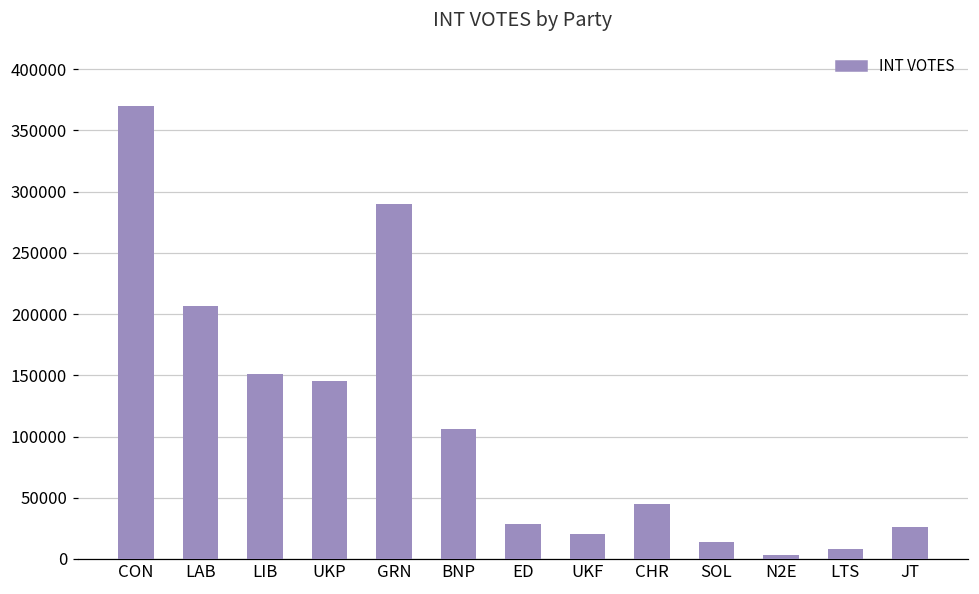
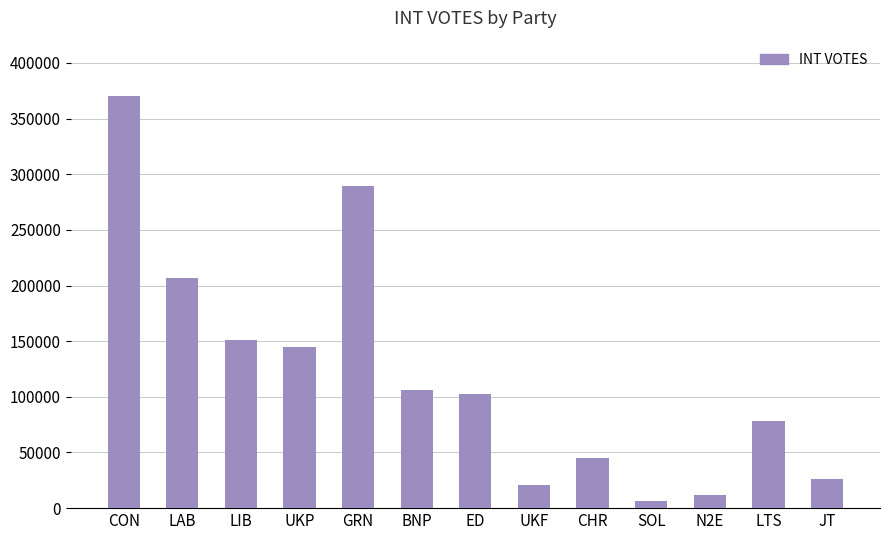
  {
    "CON": 370000,
    "LAB": 207000,
    "LIB": 151000,
    "UKP": 145000,
    "GRN": 290000,
    "BNP": 106000,
-   "ED": 28000,
+   "ED": 103000,
    "UKF": 21000,
    "CHR": 45000,
-   "SOL": 14000,
-   "N2E": 4000,
-   "LTS": 8000,
+   "SOL": 6000,
+   "N2E": 11000,
+   "LTS": 78000,
    "JT": 26000
  }
